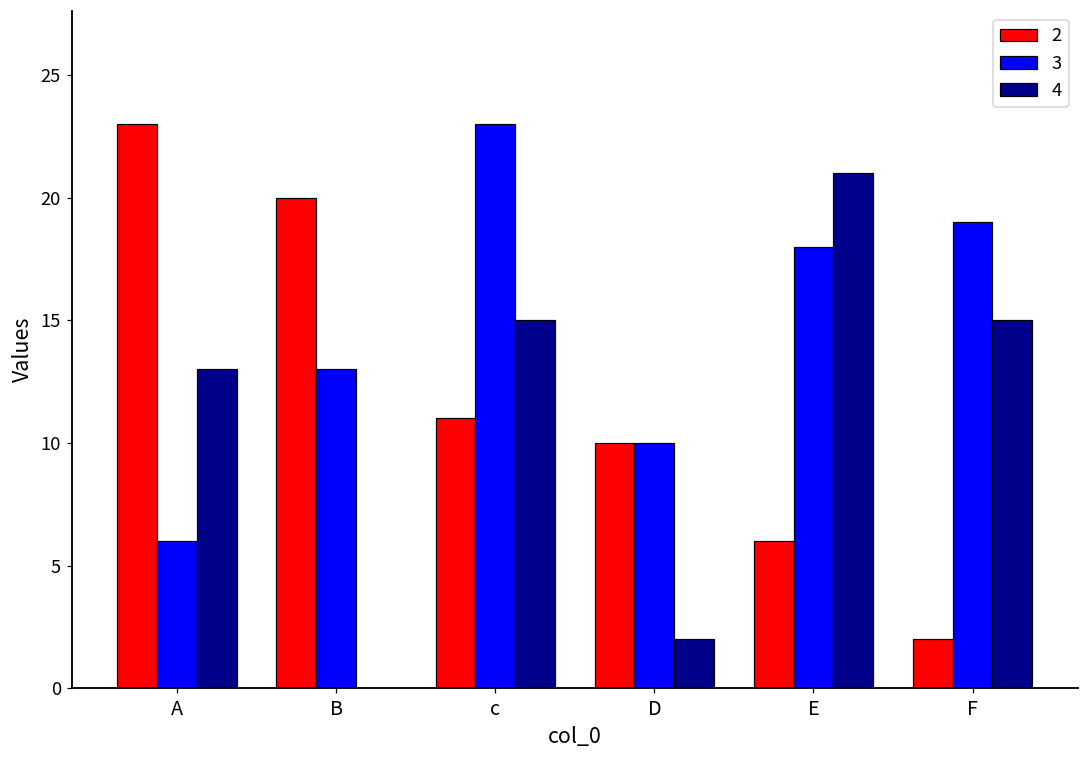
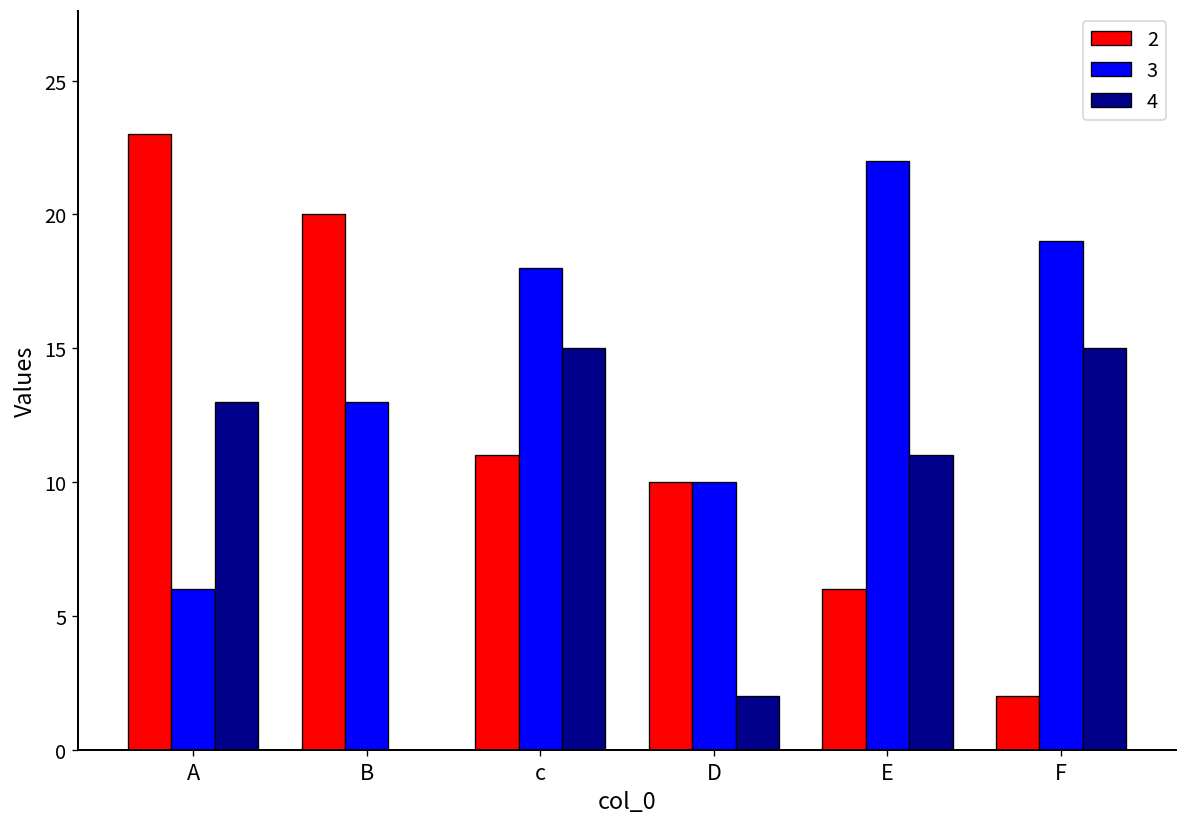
  {
    "2": {
      "A": 23,
      "B": 20,
      "c": 11,
      "D": 10,
      "E": 6,
      "F": 2
    },
    "3": {
      "A": 6,
      "B": 13,
-     "c": 23,
+     "c": 18,
      "D": 10,
-     "E": 18,
+     "E": 22,
      "F": 19
    },
    "4": {
      "A": 13,
      "B": 0,
      "c": 15,
      "D": 2,
-     "E": 21,
+     "E": 11,
      "F": 15
    }
  }
